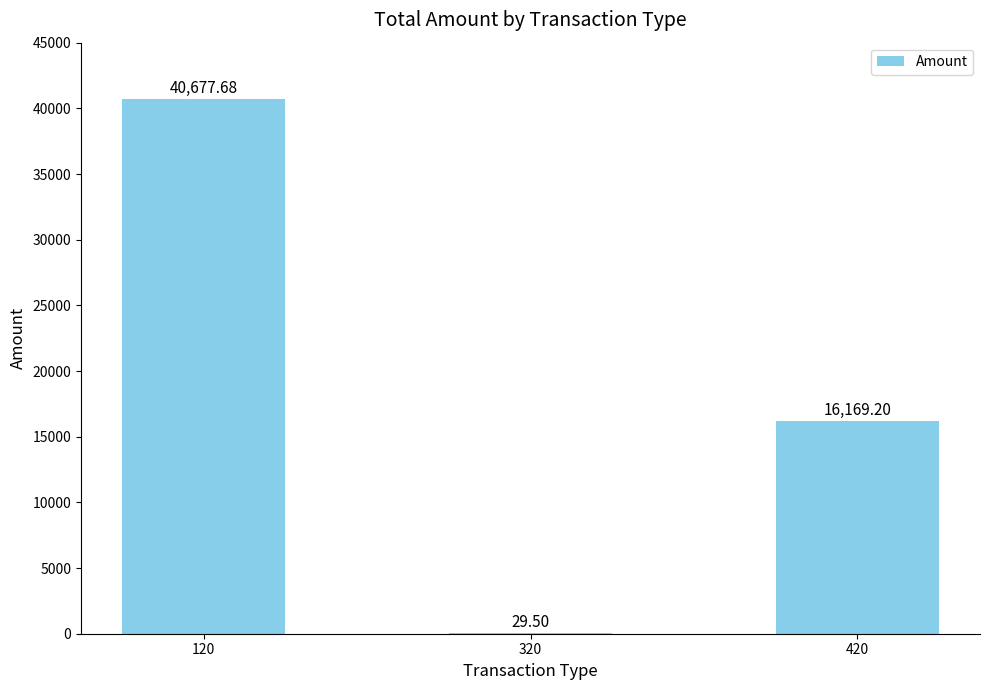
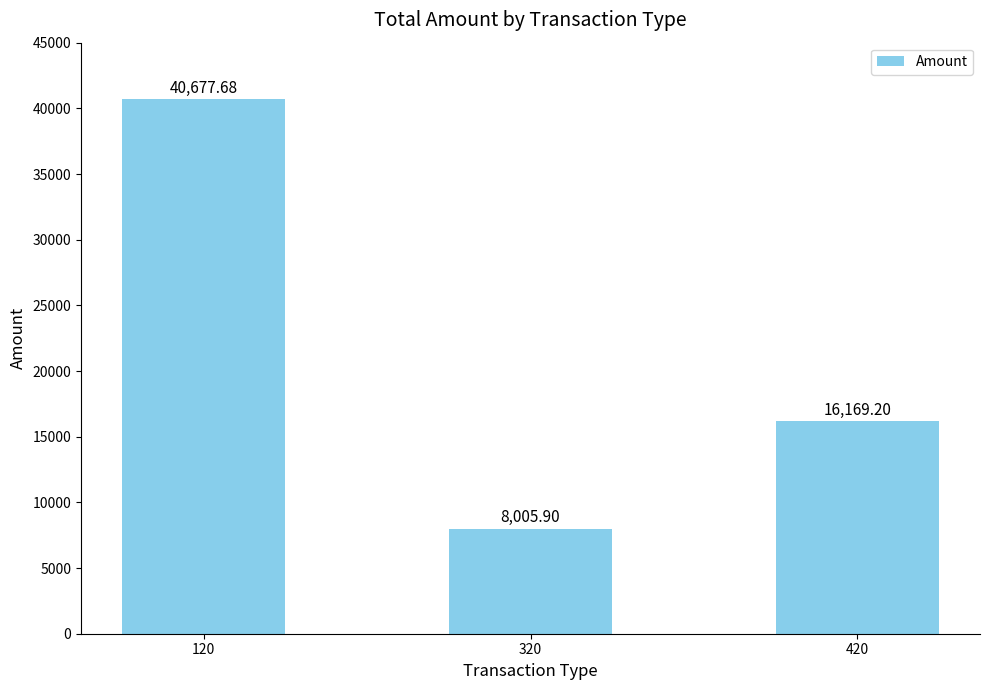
  {
    "120": "40,677.68",
-   "320": "29.50",
+   "320": "8,005.90",
    "420": "16,169.20"
  }
